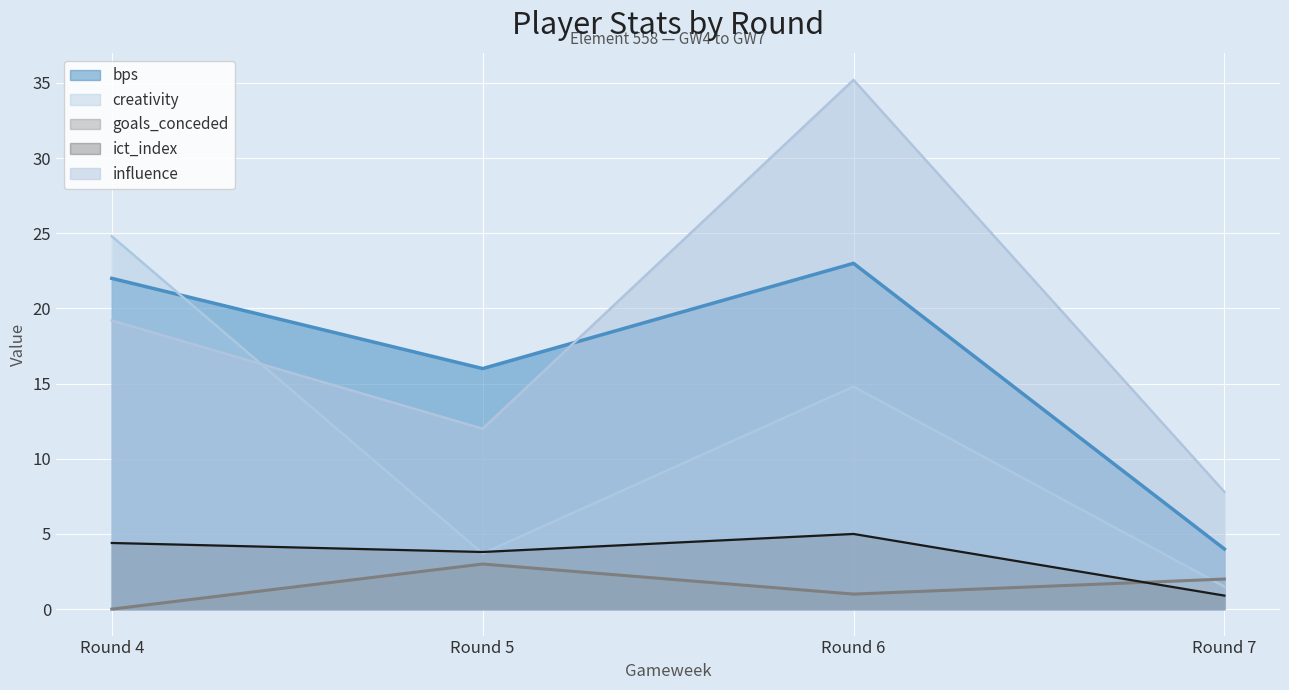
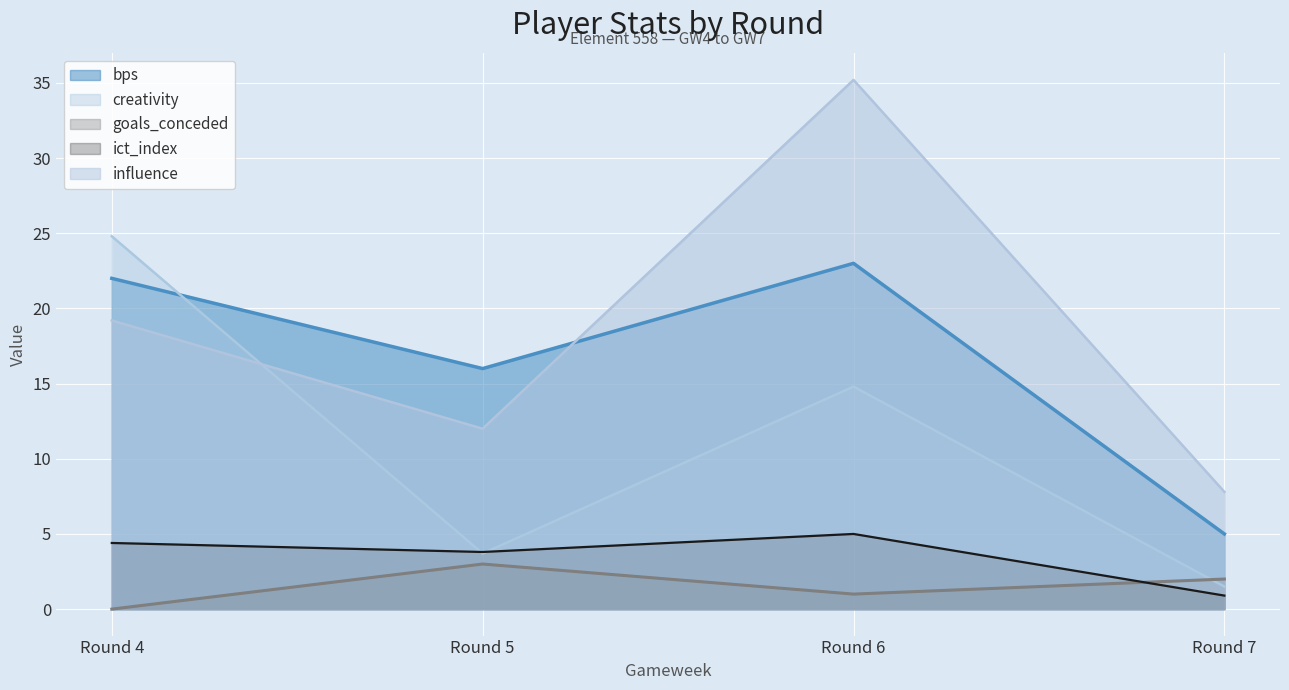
  {
    "bps": {
      "Round 4": 22,
      "Round 5": 16,
      "Round 6": 23,
-     "Round 7": 4
+     "Round 7": 5
    }
  }
